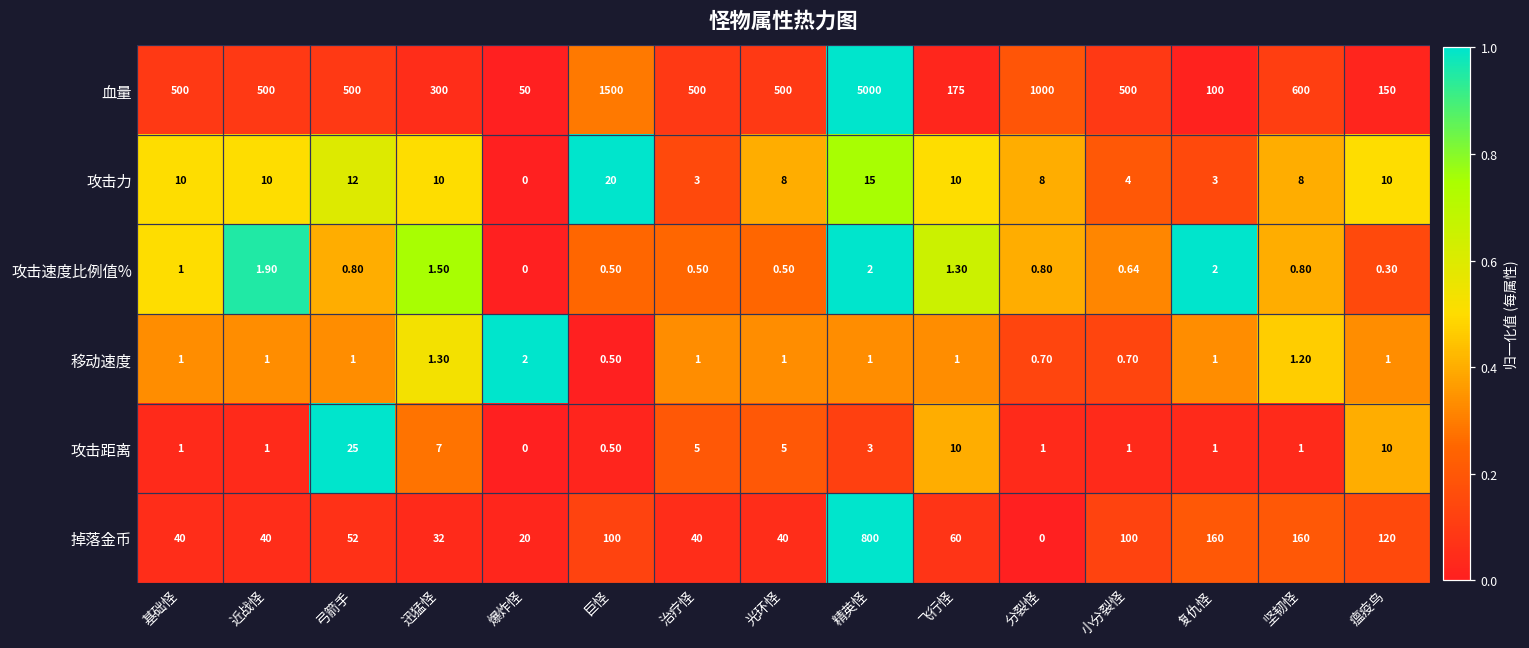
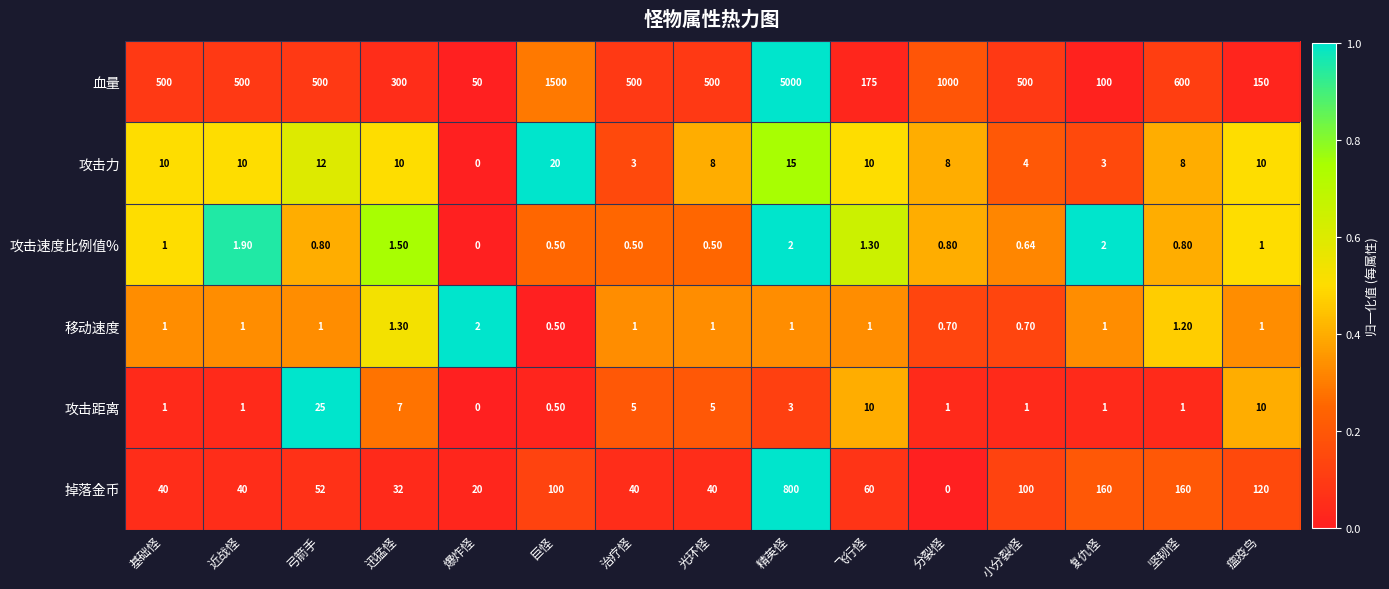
  {
    "血量": {
      "基础怪": 500,
      "近战怪": 500,
      "弓箭手": 500,
      "迅猛怪": 300,
      "爆炸怪": 50,
      "巨怪": 1500,
      "治疗怪": 500,
      "光环怪": 500,
      "精英怪": 5000,
      "飞行怪": 175,
      "分裂怪": 1000,
      "小分裂怪": 500,
      "复仇怪": 100,
      "坚韧怪": 600,
      "瘟疫鸟": 150
    },
    "攻击力": {
      "基础怪": 10,
      "近战怪": 10,
      "弓箭手": 12,
      "迅猛怪": 10,
      "爆炸怪": 0,
      "巨怪": 20,
      "治疗怪": 3,
      "光环怪": 8,
      "精英怪": 15,
      "飞行怪": 10,
      "分裂怪": 8,
      "小分裂怪": 4,
      "复仇怪": 3,
      "坚韧怪": 8,
      "瘟疫鸟": 10
    },
    "攻击速度比例值%": {
      "基础怪": 1,
      "近战怪": 1.90,
      "弓箭手": 0.80,
      "迅猛怪": 1.50,
      "爆炸怪": 0,
      "巨怪": 0.50,
      "治疗怪": 0.50,
      "光环怪": 0.50,
      "精英怪": 2,
      "飞行怪": 1.30,
      "分裂怪": 0.80,
      "小分裂怪": 0.64,
      "复仇怪": 2,
      "坚韧怪": 0.80,
-     "瘟疫鸟": 0.30
+     "瘟疫鸟": 1
    },
    "移动速度": {
      "基础怪": 1,
      "近战怪": 1,
      "弓箭手": 1,
      "迅猛怪": 1.30,
      "爆炸怪": 2,
      "巨怪": 0.50,
      "治疗怪": 1,
      "光环怪": 1,
      "精英怪": 1,
      "飞行怪": 1,
      "分裂怪": 0.70,
      "小分裂怪": 0.70,
      "复仇怪": 1,
      "坚韧怪": 1.20,
      "瘟疫鸟": 1
    },
    "攻击距离": {
      "基础怪": 1,
      "近战怪": 1,
      "弓箭手": 25,
      "迅猛怪": 7,
      "爆炸怪": 0,
      "巨怪": 0.50,
      "治疗怪": 5,
      "光环怪": 5,
      "精英怪": 3,
      "飞行怪": 10,
      "分裂怪": 1,
      "小分裂怪": 1,
      "复仇怪": 1,
      "坚韧怪": 1,
      "瘟疫鸟": 10
    },
    "掉落金币": {
      "基础怪": 40,
      "近战怪": 40,
      "弓箭手": 52,
      "迅猛怪": 32,
      "爆炸怪": 20,
      "巨怪": 100,
      "治疗怪": 40,
      "光环怪": 40,
      "精英怪": 800,
      "飞行怪": 60,
      "分裂怪": 0,
      "小分裂怪": 100,
      "复仇怪": 160,
      "坚韧怪": 160,
      "瘟疫鸟": 120
    }
  }
